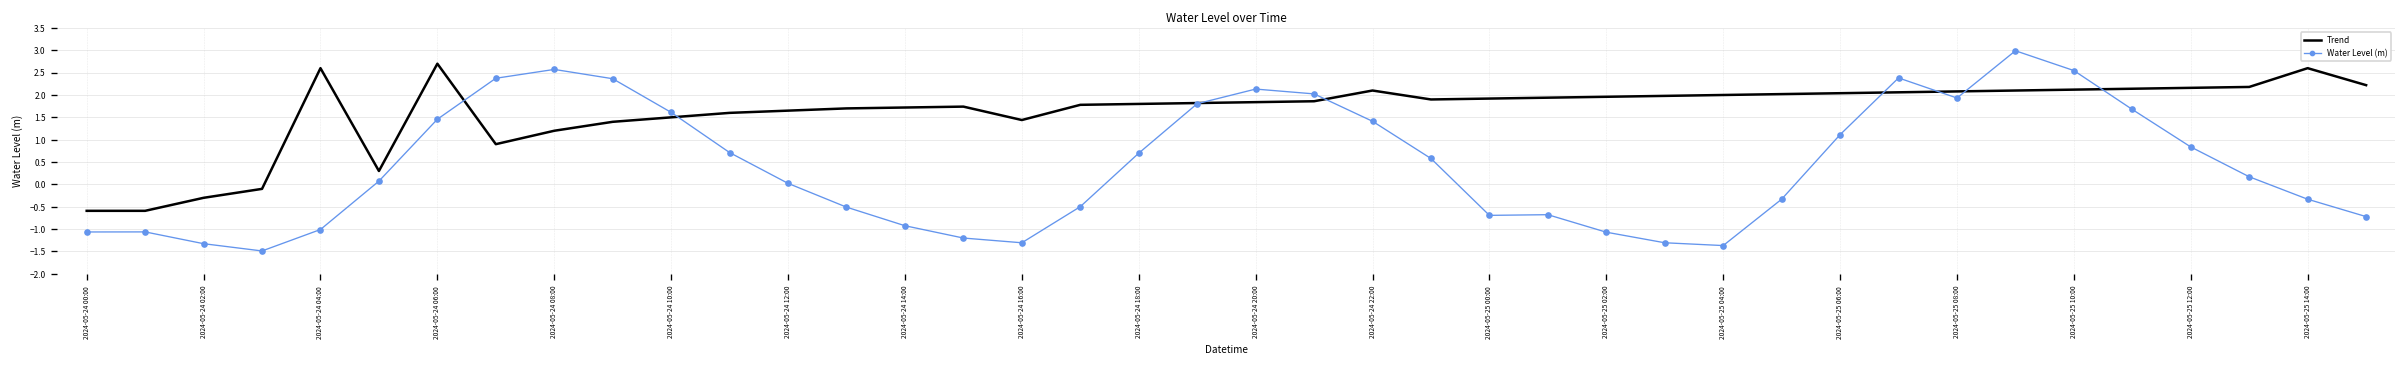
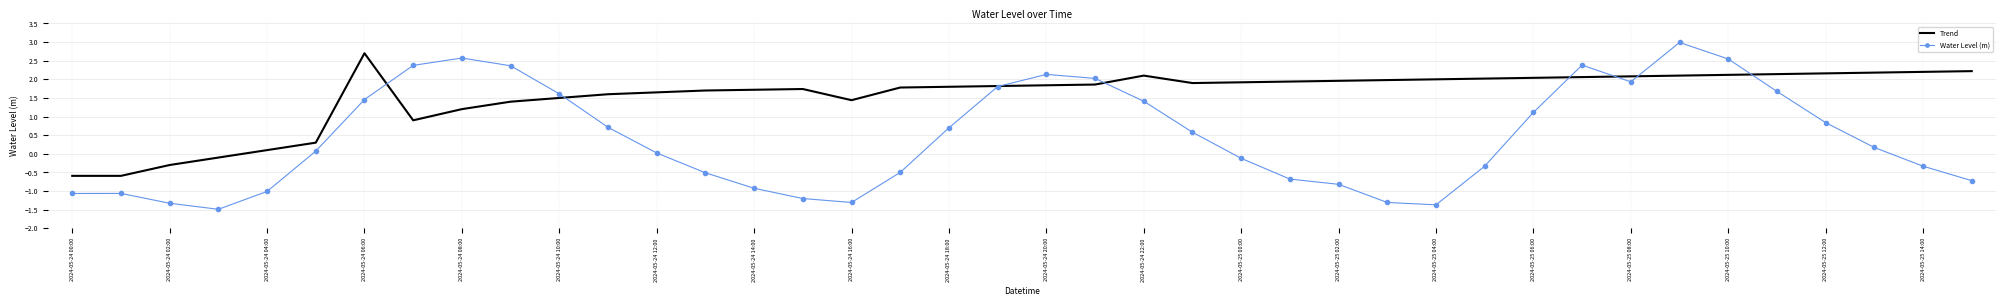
  {
    "Trend": {
      "2024-05-24 00:00": -0.6,
      "2024-05-24 02:00": -0.3,
-     "2024-05-24 04:00": 2.6,
+     "2024-05-24 04:00": 0.1,
      "2024-05-24 06:00": 2.7,
      "2024-05-24 08:00": 1.2,
      "2024-05-24 10:00": 1.5,
      "2024-05-24 12:00": 1.7,
      "2024-05-24 14:00": 1.7,
      "2024-05-24 16:00": 1.4,
      "2024-05-24 18:00": 1.8,
      "2024-05-24 20:00": 1.8,
      "2024-05-24 22:00": 2.1,
      "2024-05-25 00:00": 1.9,
      "2024-05-25 02:00": 2.0,
      "2024-05-25 04:00": 2.0,
      "2024-05-25 06:00": 2.0,
      "2024-05-25 08:00": 2.1,
      "2024-05-25 10:00": 2.1,
      "2024-05-25 12:00": 2.2,
-     "2024-05-25 14:00": 2.6
+     "2024-05-25 14:00": 2.2
    },
    "Water Level (m)": {
      "2024-05-24 00:00": -1.1,
      "2024-05-24 02:00": -1.3,
      "2024-05-24 04:00": -1.0,
      "2024-05-24 06:00": 1.5,
      "2024-05-24 08:00": 2.6,
      "2024-05-24 10:00": 1.6,
      "2024-05-24 12:00": 0.0,
      "2024-05-24 14:00": -0.9,
      "2024-05-24 16:00": -1.3,
      "2024-05-24 18:00": 0.7,
      "2024-05-24 20:00": 2.1,
      "2024-05-24 22:00": 1.4,
-     "2024-05-25 00:00": -0.7,
-     "2024-05-25 02:00": -1.1,
+     "2024-05-25 00:00": -0.1,
+     "2024-05-25 02:00": -0.8,
      "2024-05-25 04:00": -1.4,
      "2024-05-25 06:00": 1.1,
      "2024-05-25 08:00": 1.9,
      "2024-05-25 10:00": 2.5,
      "2024-05-25 12:00": 0.8,
      "2024-05-25 14:00": -0.3
    }
  }
